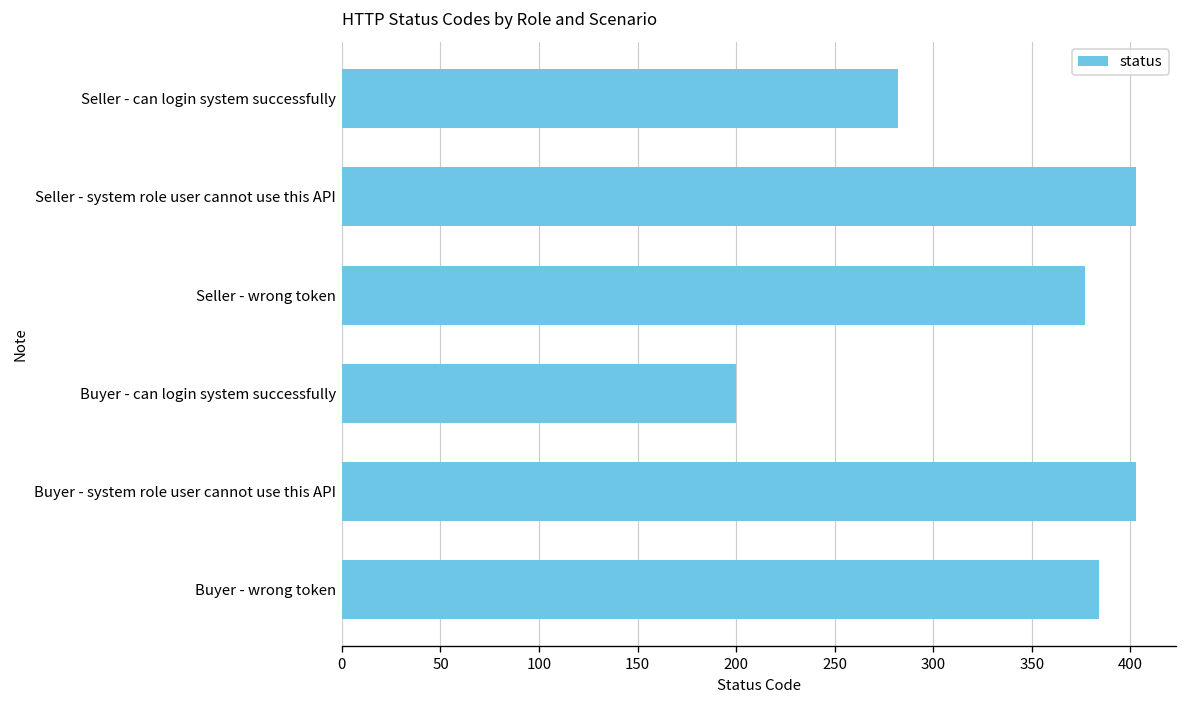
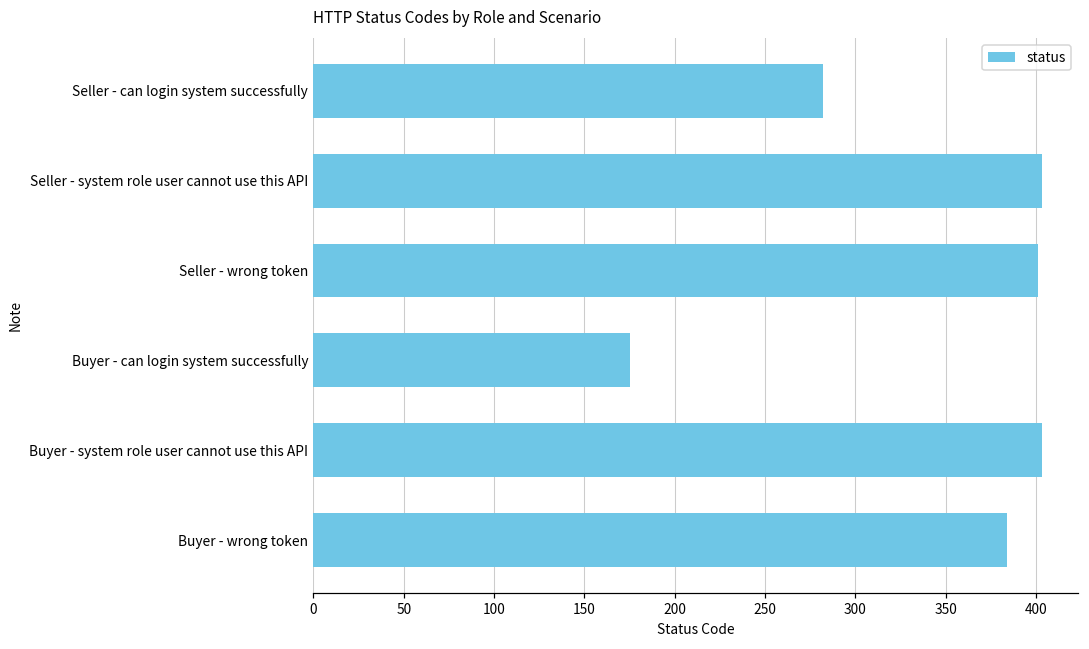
  {
    "Seller - can login system successfully": 282,
    "Seller - system role user cannot use this API": 403,
-   "Seller - wrong token": 377,
-   "Buyer - can login system successfully": 200,
+   "Seller - wrong token": 401,
+   "Buyer - can login system successfully": 175,
    "Buyer - system role user cannot use this API": 403,
    "Buyer - wrong token": 384
  }
